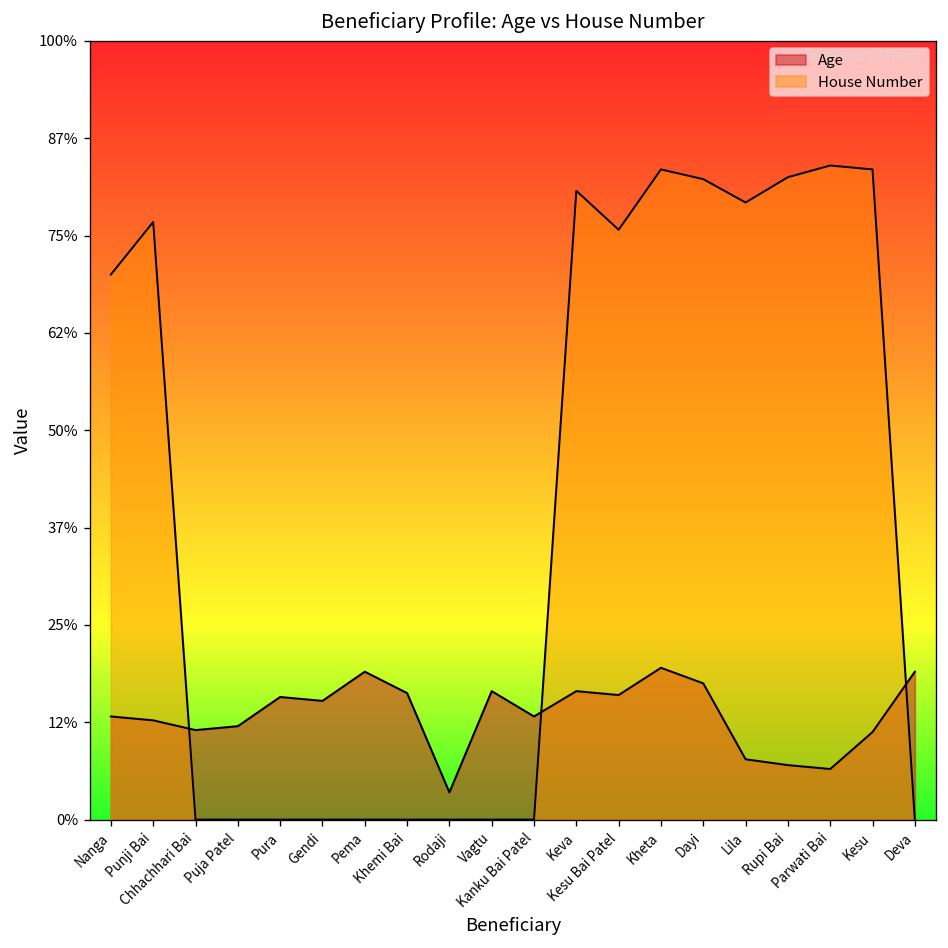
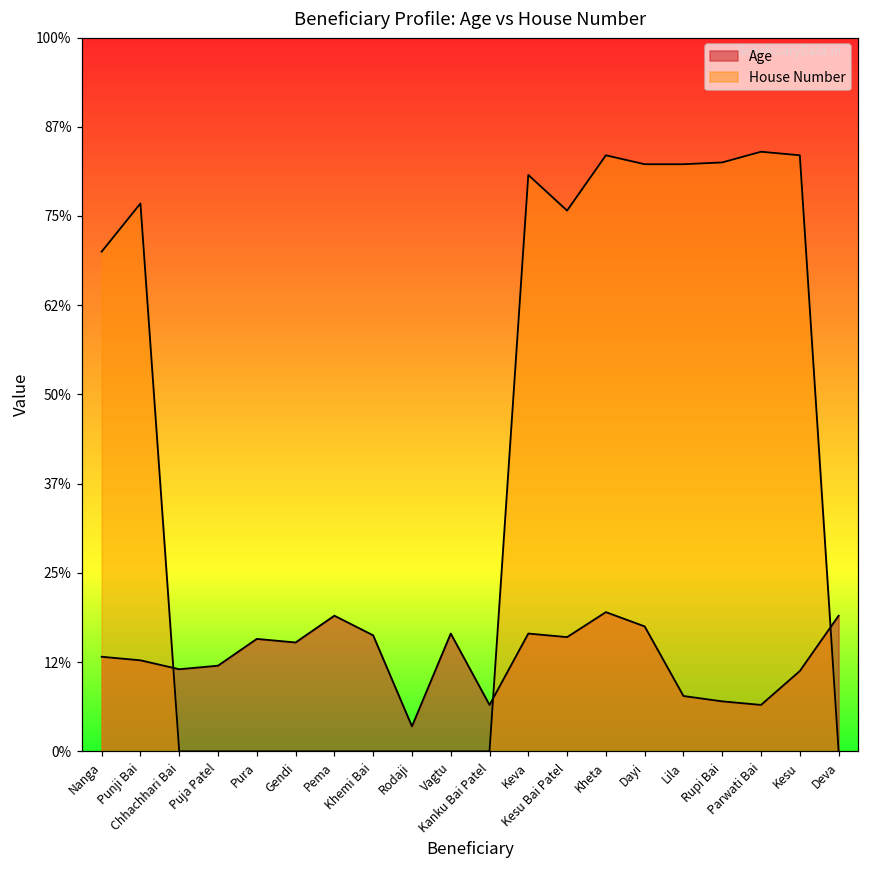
  {
    "Age": {
      "Nanga": "13%",
      "Punji Bai": "13%",
      "Chhachhari Bai": "12%",
      "Puja Patel": "12%",
      "Pura": "16%",
      "Gendi": "15%",
      "Pema": "19%",
      "Khemi Bai": "16%",
      "Rodaji": "4%",
      "Vagtu": "17%",
-     "Kanku Bai Patel": "13%",
+     "Kanku Bai Patel": "7%",
      "Keva": "17%",
      "Kesu Bai Patel": "16%",
      "Kheta": "20%",
      "Dayi": "18%",
      "Lila": "8%",
      "Rupi Bai": "7%",
      "Parwati Bai": "7%",
      "Kesu": "11%",
      "Deva": "19%"
    },
    "House Number": {
      "Nanga": "70%",
      "Punji Bai": "77%",
      "Chhachhari Bai": "0%",
      "Puja Patel": "0%",
      "Pura": "0%",
      "Gendi": "0%",
      "Pema": "0%",
      "Khemi Bai": "0%",
      "Rodaji": "0%",
      "Vagtu": "0%",
      "Kanku Bai Patel": "0%",
      "Keva": "81%",
      "Kesu Bai Patel": "76%",
      "Kheta": "84%",
      "Dayi": "82%",
-     "Lila": "79%",
+     "Lila": "82%",
      "Rupi Bai": "83%",
      "Parwati Bai": "84%",
      "Kesu": "84%",
      "Deva": "0%"
    }
  }
